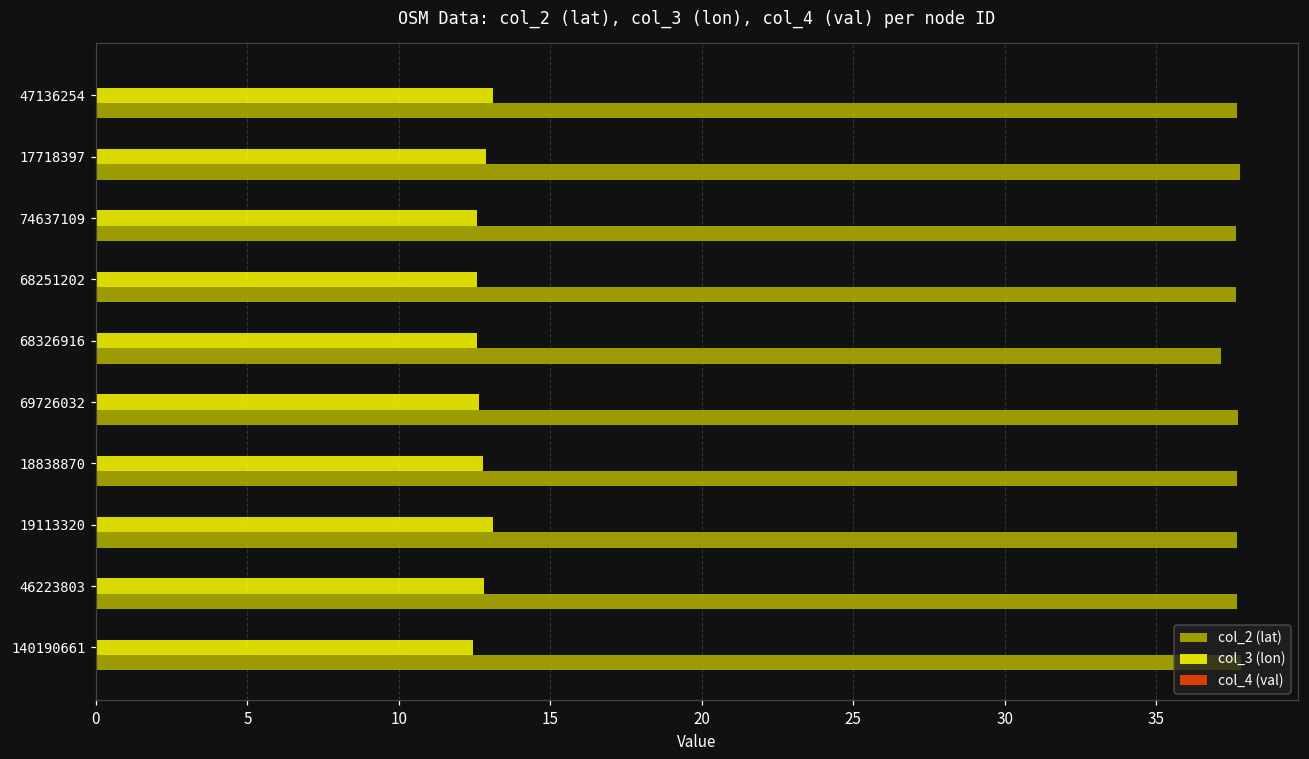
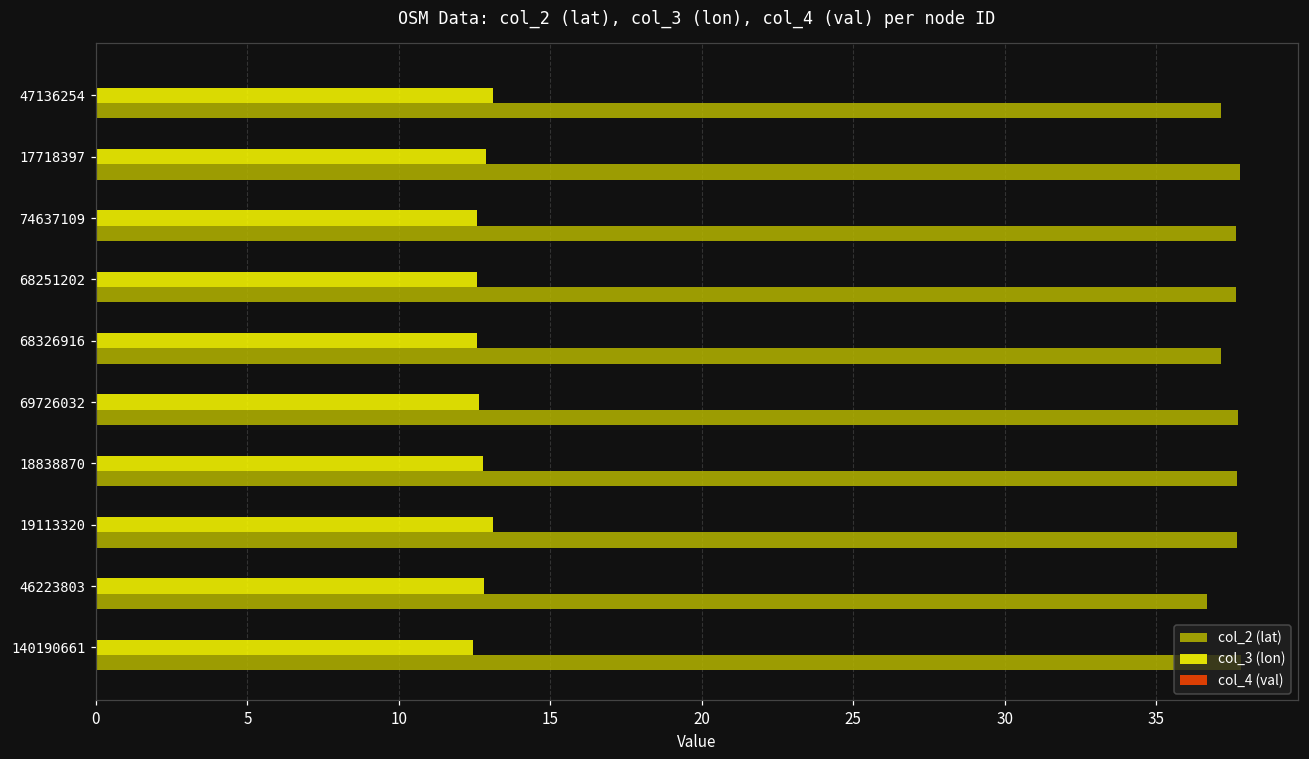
  {
    "col_2 (lat)": {
-     "47136254": 37.7,
+     "47136254": 37.1,
      "17718397": 37.8,
      "74637109": 37.7,
      "68251202": 37.7,
      "68326916": 37.1,
      "69726032": 37.7,
      "18838870": 37.7,
      "19113320": 37.7,
-     "46223803": 37.7
+     "46223803": 36.7
    },
    "col_3 (lon)": {
      "47136254": 13.1,
      "17718397": 12.9,
      "74637109": 12.6,
      "68251202": 12.6,
      "68326916": 12.6,
      "69726032": 12.6,
      "18838870": 12.8,
      "19113320": 13.1,
      "46223803": 12.8,
      "140190661": 12.4
    }
  }
